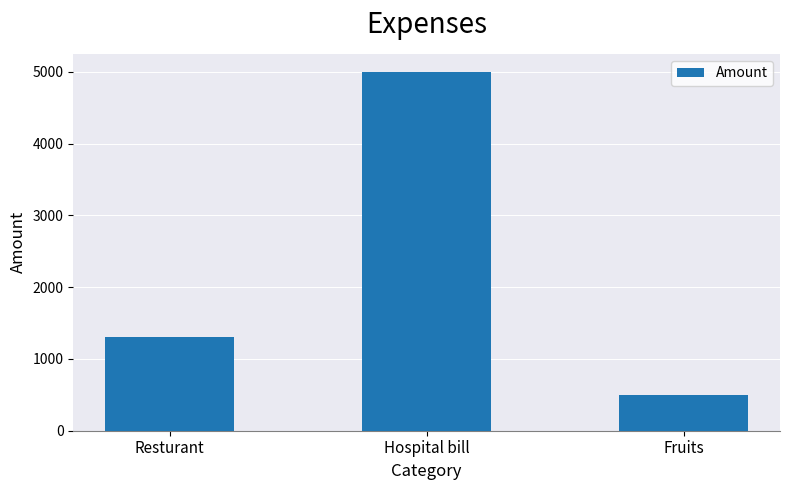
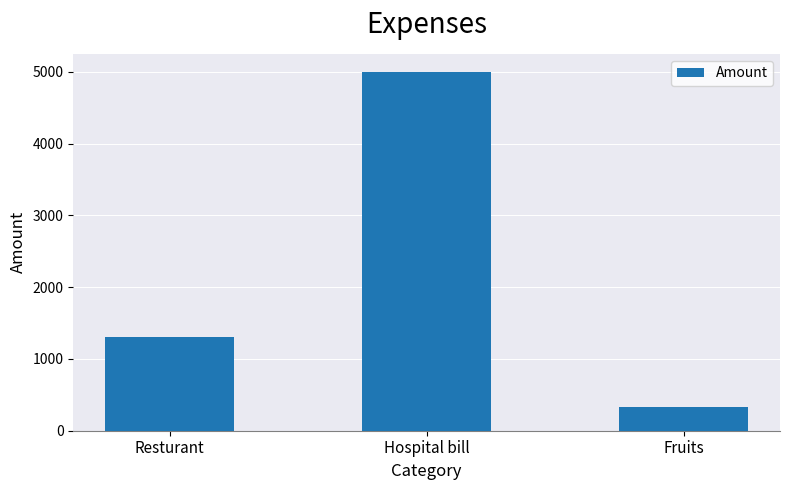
  {
    "Resturant": 1300,
    "Hospital bill": 5000,
-   "Fruits": 500
+   "Fruits": 300
  }
